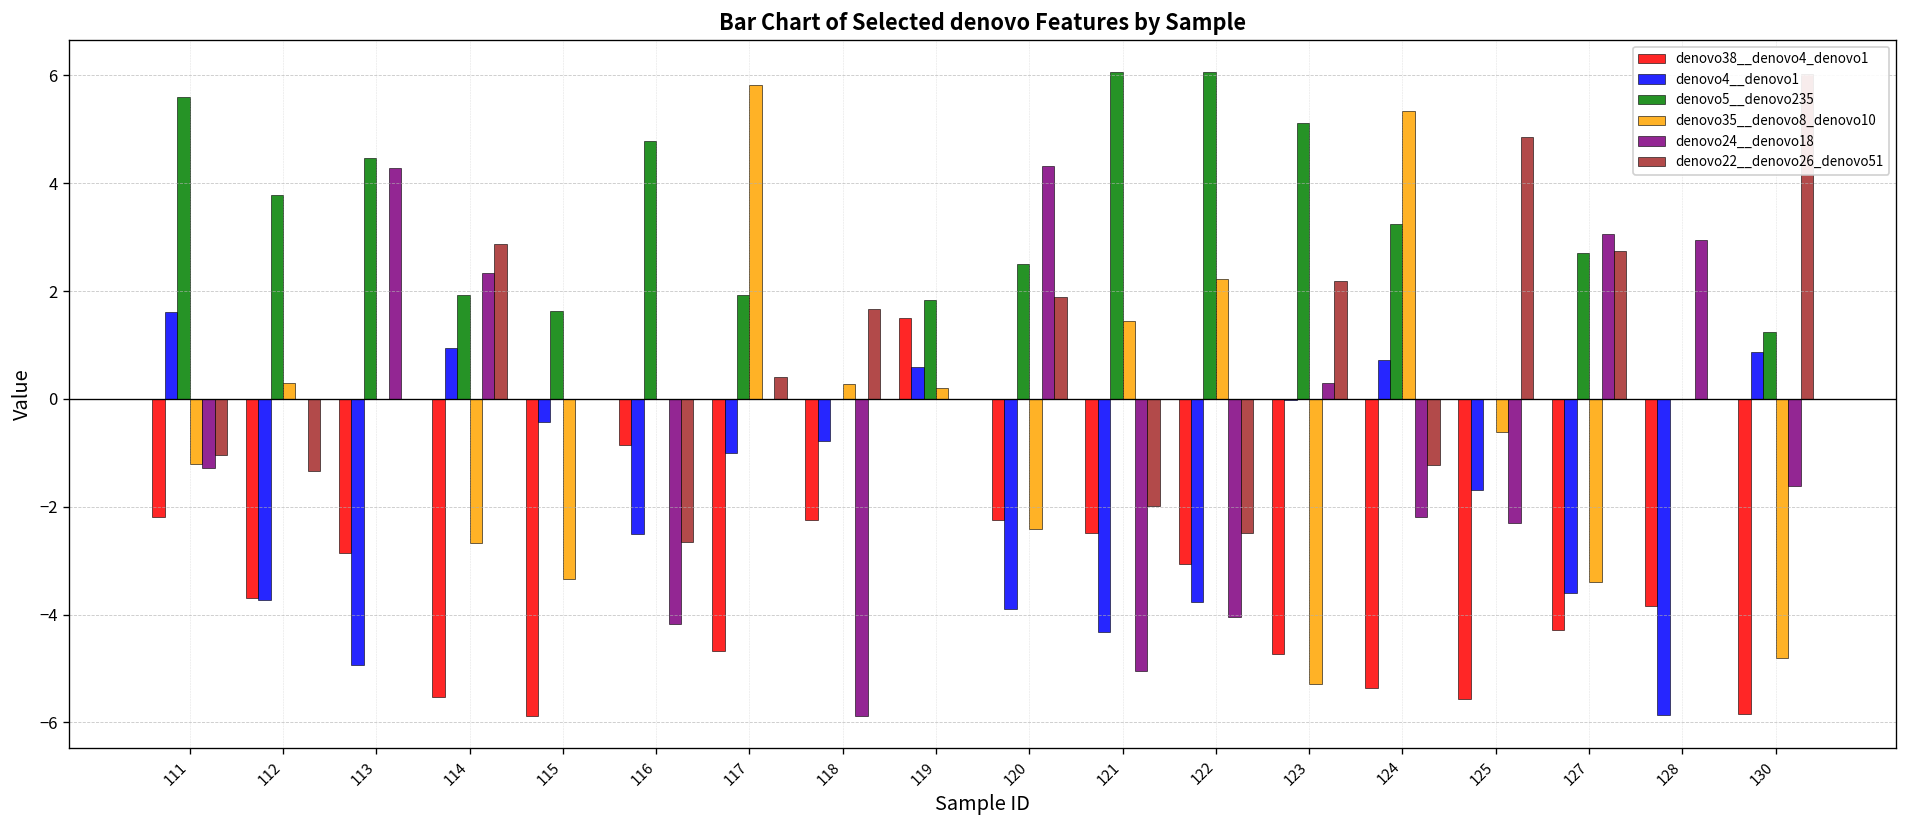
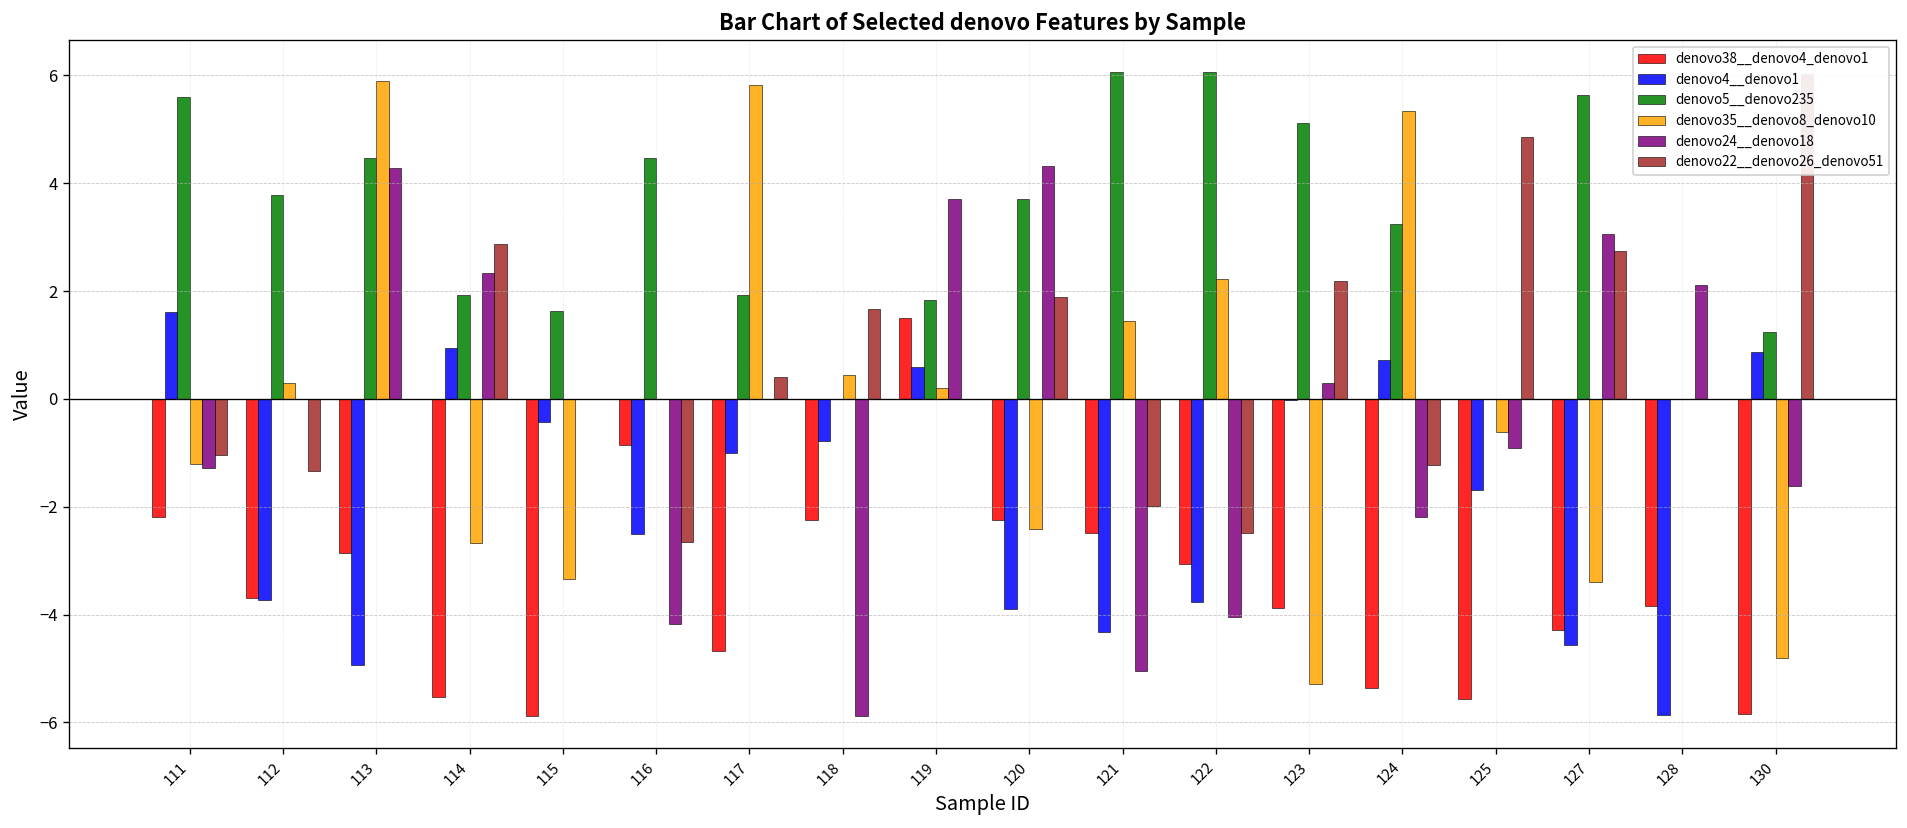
  {
    "denovo38__denovo4_denovo1": {
      "111": -2.2,
      "112": -3.7,
      "113": -2.9,
      "114": -5.5,
      "115": -5.9,
      "116": -0.9,
      "117": -4.7,
      "118": -2.2,
      "119": 1.5,
      "120": -2.2,
      "121": -2.5,
      "122": -3.1,
-     "123": -4.7,
+     "123": -3.9,
      "124": -5.4,
      "125": -5.6,
      "127": -4.3,
      "128": -3.8,
      "130": -5.8
    },
    "denovo4__denovo1": {
      "111": 1.6,
      "112": -3.7,
      "113": -4.9,
      "114": 0.9,
      "115": -0.4,
      "116": -2.5,
      "117": -1.0,
      "118": -0.8,
      "119": 0.6,
      "120": -3.9,
      "121": -4.3,
      "122": -3.8,
      "124": 0.7,
      "125": -1.7,
-     "127": -3.6,
+     "127": -4.6,
      "128": -5.9,
      "130": 0.9
    },
    "denovo5__denovo235": {
      "111": 5.6,
      "112": 3.8,
      "113": 4.5,
      "114": 1.9,
      "115": 1.6,
-     "116": 4.8,
+     "116": 4.5,
      "117": 1.9,
      "118": 0.0,
      "119": 1.8,
-     "120": 2.5,
+     "120": 3.7,
      "121": 6.1,
      "122": 6.1,
      "123": 5.1,
      "124": 3.2,
      "125": 0.0,
-     "127": 2.7,
+     "127": 5.6,
      "128": 0.0,
      "130": 1.2
    },
    "denovo35__denovo8_denovo10": {
      "111": -1.2,
      "112": 0.3,
-     "113": 0.0,
+     "113": 5.9,
      "114": -2.7,
      "115": -3.3,
      "116": 0.0,
      "117": 5.8,
-     "118": 0.3,
+     "118": 0.5,
      "119": 0.2,
      "120": -2.4,
      "121": 1.4,
      "122": 2.2,
      "123": -5.3,
      "124": 5.3,
      "125": -0.6,
      "127": -3.4,
      "128": 0.0,
      "130": -4.8
    },
    "denovo24__denovo18": {
      "111": -1.3,
      "112": 0.0,
      "113": 4.3,
      "114": 2.3,
      "115": 0.0,
      "116": -4.2,
      "117": 0.0,
      "118": -5.9,
-     "119": 0.0,
+     "119": 3.7,
      "120": 4.3,
      "121": -5.0,
      "122": -4.0,
      "123": 0.3,
      "124": -2.2,
-     "125": -2.3,
+     "125": -0.9,
      "127": 3.1,
-     "128": 2.9,
+     "128": 2.1,
      "130": -1.6
    },
    "denovo22__denovo26_denovo51": {
      "111": -1.0,
      "112": -1.3,
      "113": 0.0,
      "114": 2.9,
      "115": 0.0,
      "116": -2.7,
      "117": 0.4,
      "118": 1.7,
      "119": 0.0,
      "120": 1.9,
      "121": -2.0,
      "122": -2.5,
      "123": 2.2,
      "124": -1.2,
      "125": 4.9,
      "127": 2.7,
      "128": 0.0
    }
  }
